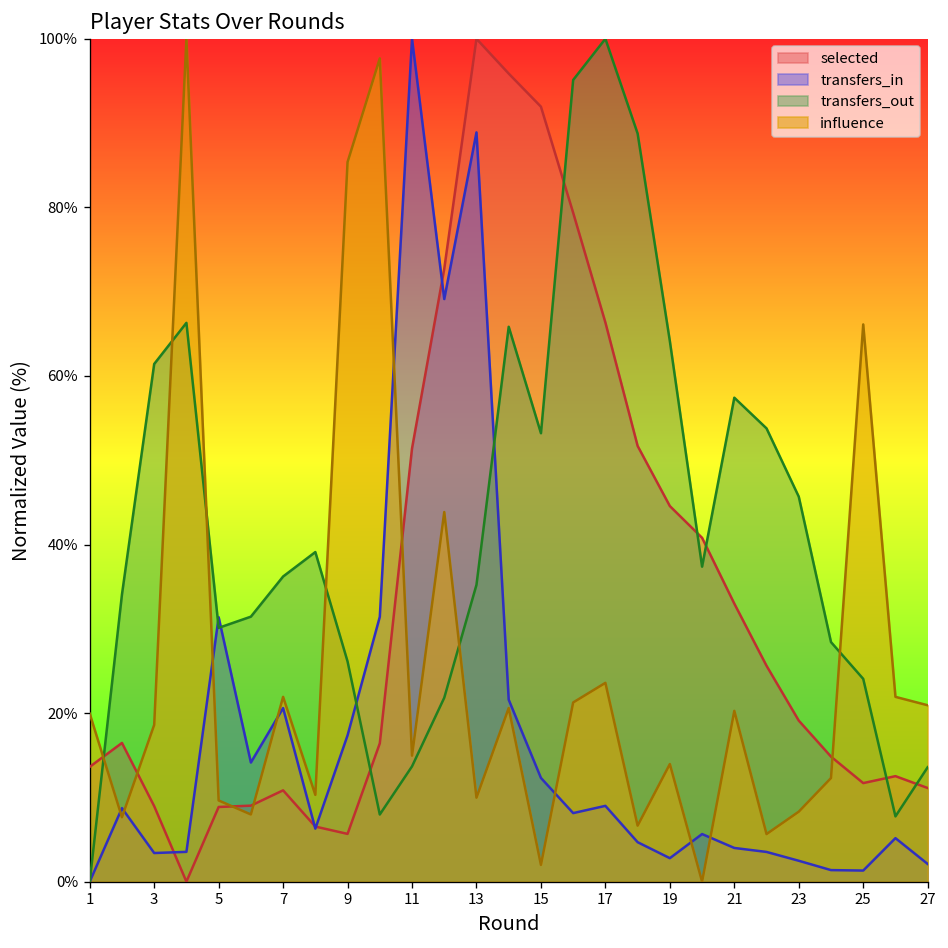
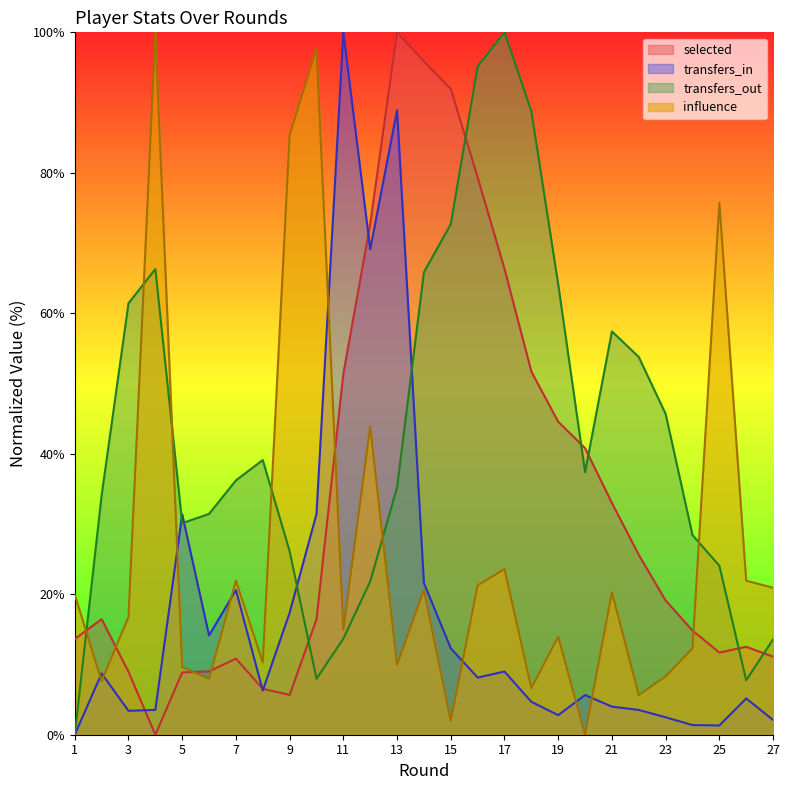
  {
    "selected": {
      "1": "14%",
      "3": "9%",
      "5": "9%",
      "7": "11%",
      "9": "6%",
      "11": "51%",
      "13": "100%",
      "15": "92%",
      "17": "66%",
      "19": "45%",
      "21": "33%",
      "23": "19%",
      "25": "12%",
      "27": "11%"
    },
    "transfers_in": {
      "3": "3%",
      "5": "31%",
      "7": "21%",
      "9": "17%",
      "11": "100%",
      "13": "89%",
      "15": "12%",
      "17": "9%",
      "19": "3%",
      "21": "4%",
      "23": "2%",
      "25": "1%",
      "27": "2%"
    },
    "transfers_out": {
      "3": "61%",
      "5": "30%",
      "7": "36%",
      "9": "26%",
      "11": "14%",
      "13": "35%",
-     "15": "53%",
+     "15": "73%",
      "17": "100%",
      "19": "64%",
      "21": "57%",
      "23": "46%",
      "25": "24%",
      "27": "14%"
    },
    "influence": {
      "1": "20%",
-     "3": "19%",
+     "3": "17%",
      "5": "10%",
      "7": "22%",
      "9": "85%",
      "11": "15%",
      "13": "10%",
      "15": "2%",
      "17": "24%",
      "19": "14%",
      "21": "20%",
      "23": "8%",
-     "25": "66%",
+     "25": "76%",
      "27": "21%"
    }
  }
